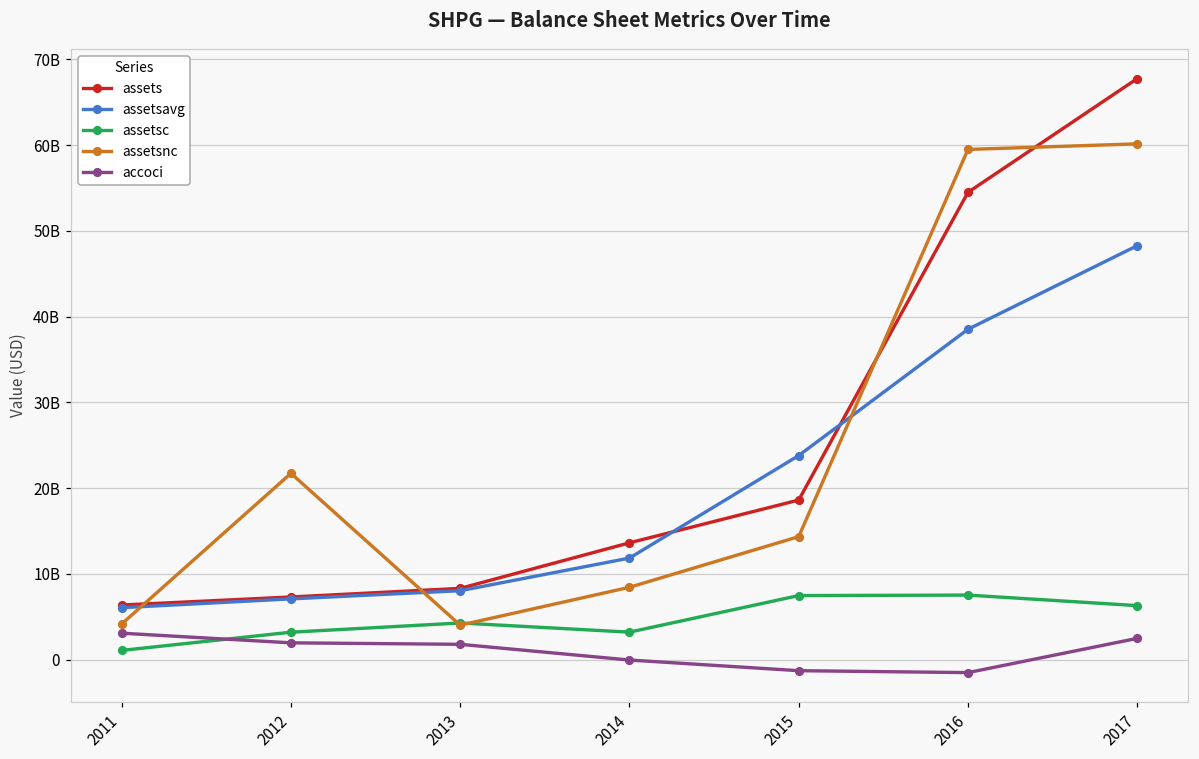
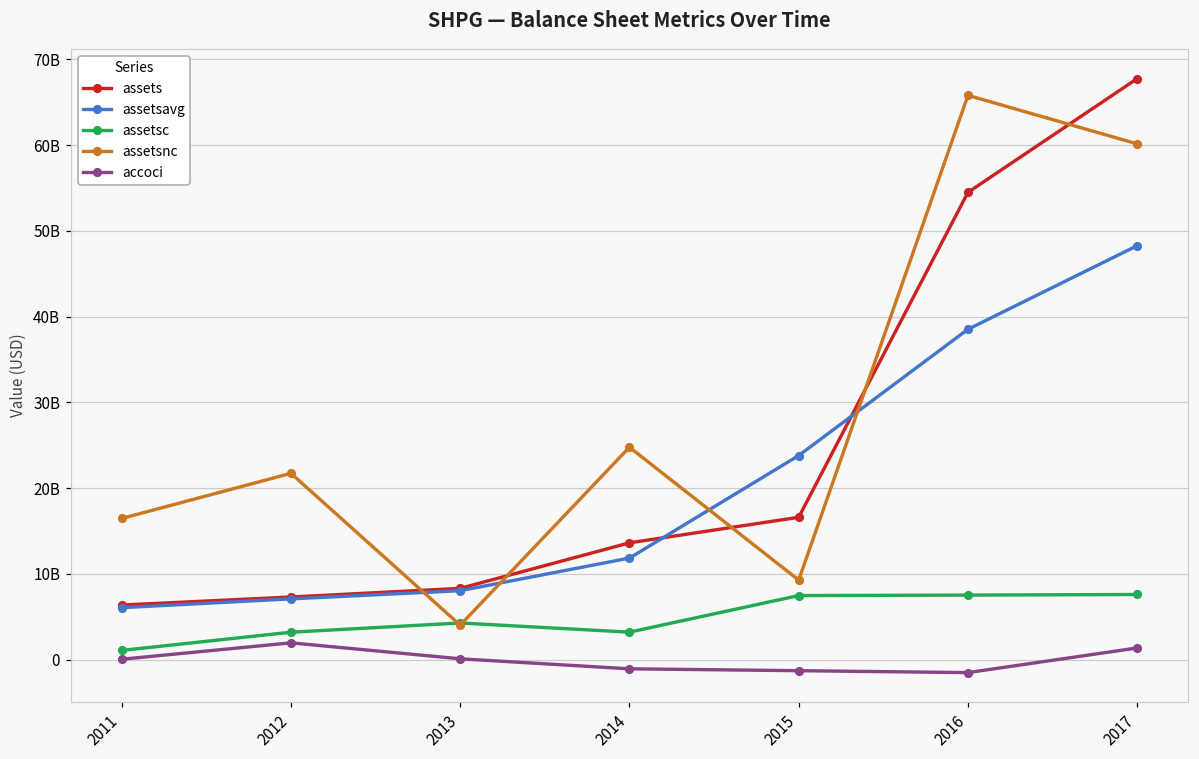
  {
    "assets": {
      "2014": 14000000000,
-     "2015": 19000000000,
+     "2015": 17000000000,
      "2016": 54000000000,
      "2017": 68000000000
    },
    "assetsavg": {
      "2014": 12000000000,
      "2015": 24000000000,
      "2016": 39000000000,
      "2017": 48000000000
    },
    "assetsc": {
      "2011": 1000000000,
      "2012": 3000000000,
      "2014": 3000000000,
      "2015": 7000000000,
      "2016": 8000000000,
-     "2017": 6000000000
+     "2017": 8000000000
    },
    "assetsnc": {
-     "2011": 4000000000,
+     "2011": 16000000000,
      "2012": 22000000000,
-     "2014": 8000000000,
-     "2015": 14000000000,
-     "2016": 59000000000,
+     "2014": 25000000000,
+     "2015": 9000000000,
+     "2016": 66000000000,
      "2017": 60000000000
    },
    "accoci": {
-     "2011": 3000000000,
+     "2011": 0,
      "2012": 2000000000,
-     "2013": 2000000000,
-     "2014": 0,
+     "2013": 0,
+     "2014": -1000000000,
      "2015": -1000000000,
      "2016": -1000000000,
-     "2017": 2000000000
+     "2017": 1000000000
    }
  }
